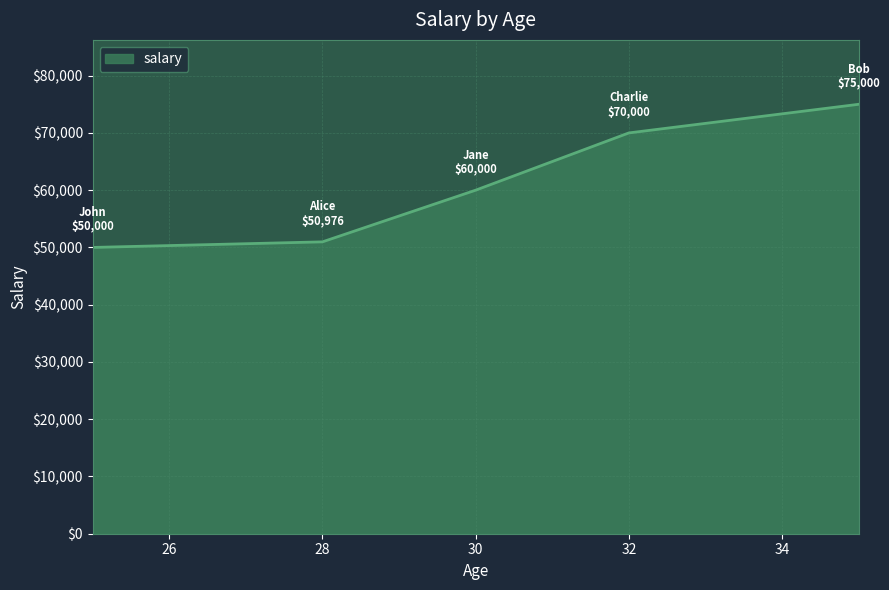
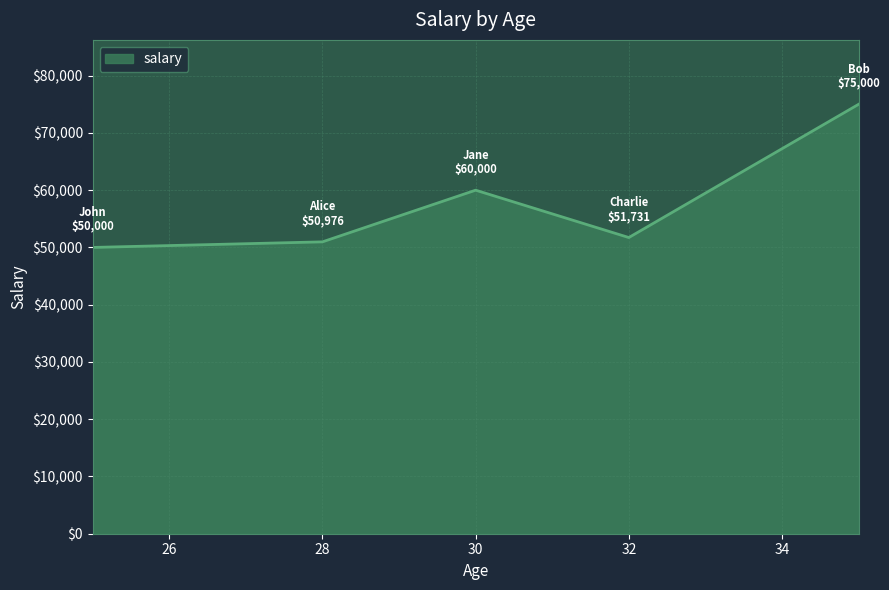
  {
    "28": "$50,976",
    "30": "$60,000",
-   "32": "$70,000"
+   "32": "$51,731"
  }
